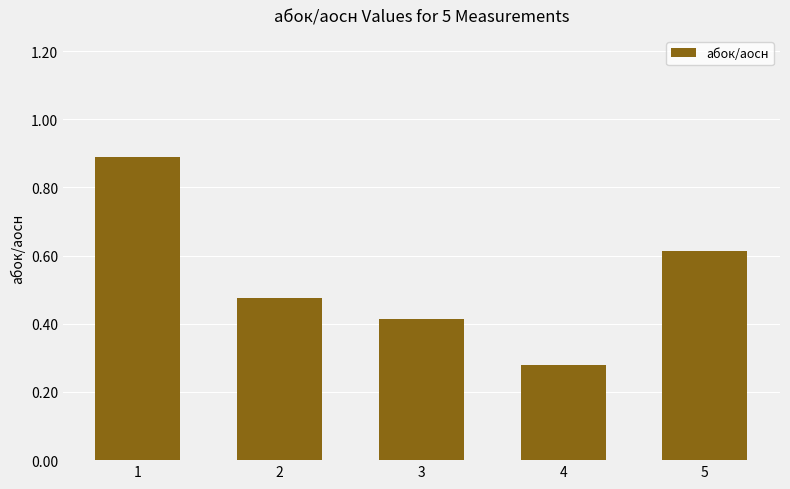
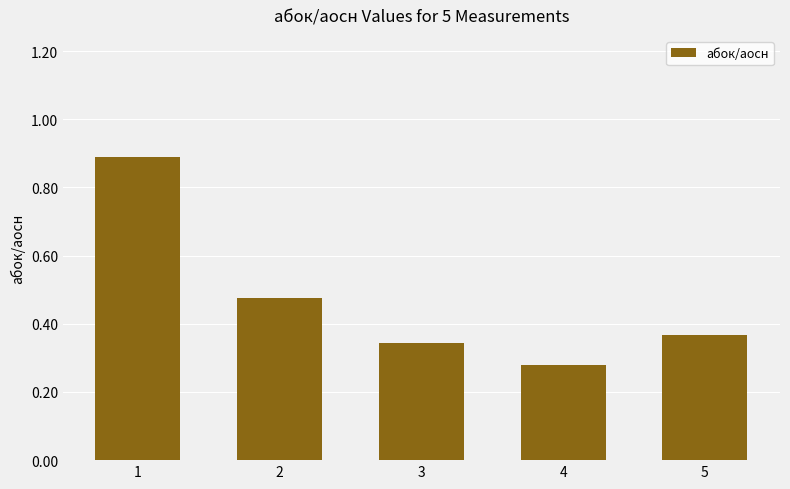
  {
    "1": 0.89,
    "2": 0.48,
-   "3": 0.41,
+   "3": 0.34,
    "4": 0.28,
-   "5": 0.61
+   "5": 0.37
  }
